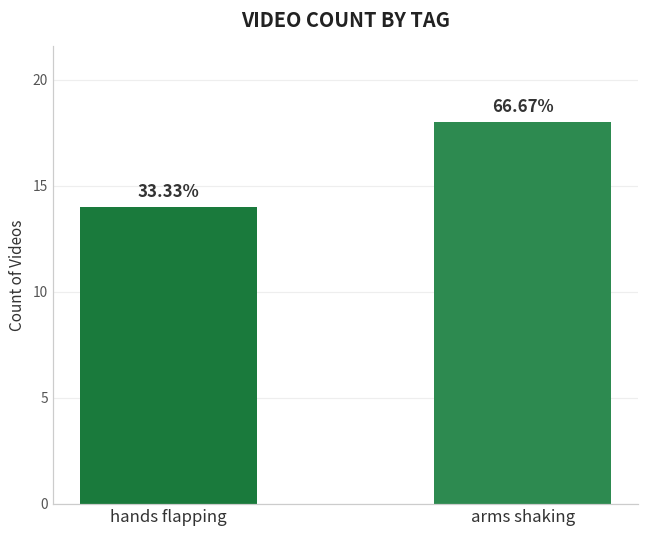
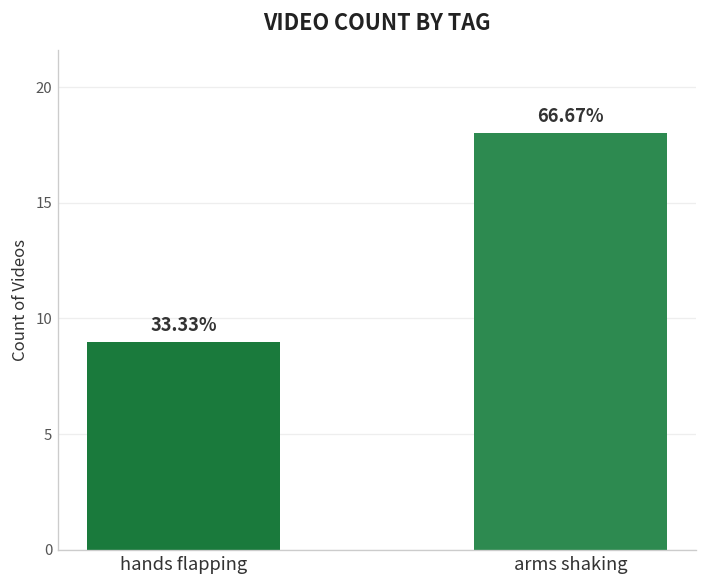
  {
-   "hands flapping": 14
+   "hands flapping": 9
  }
